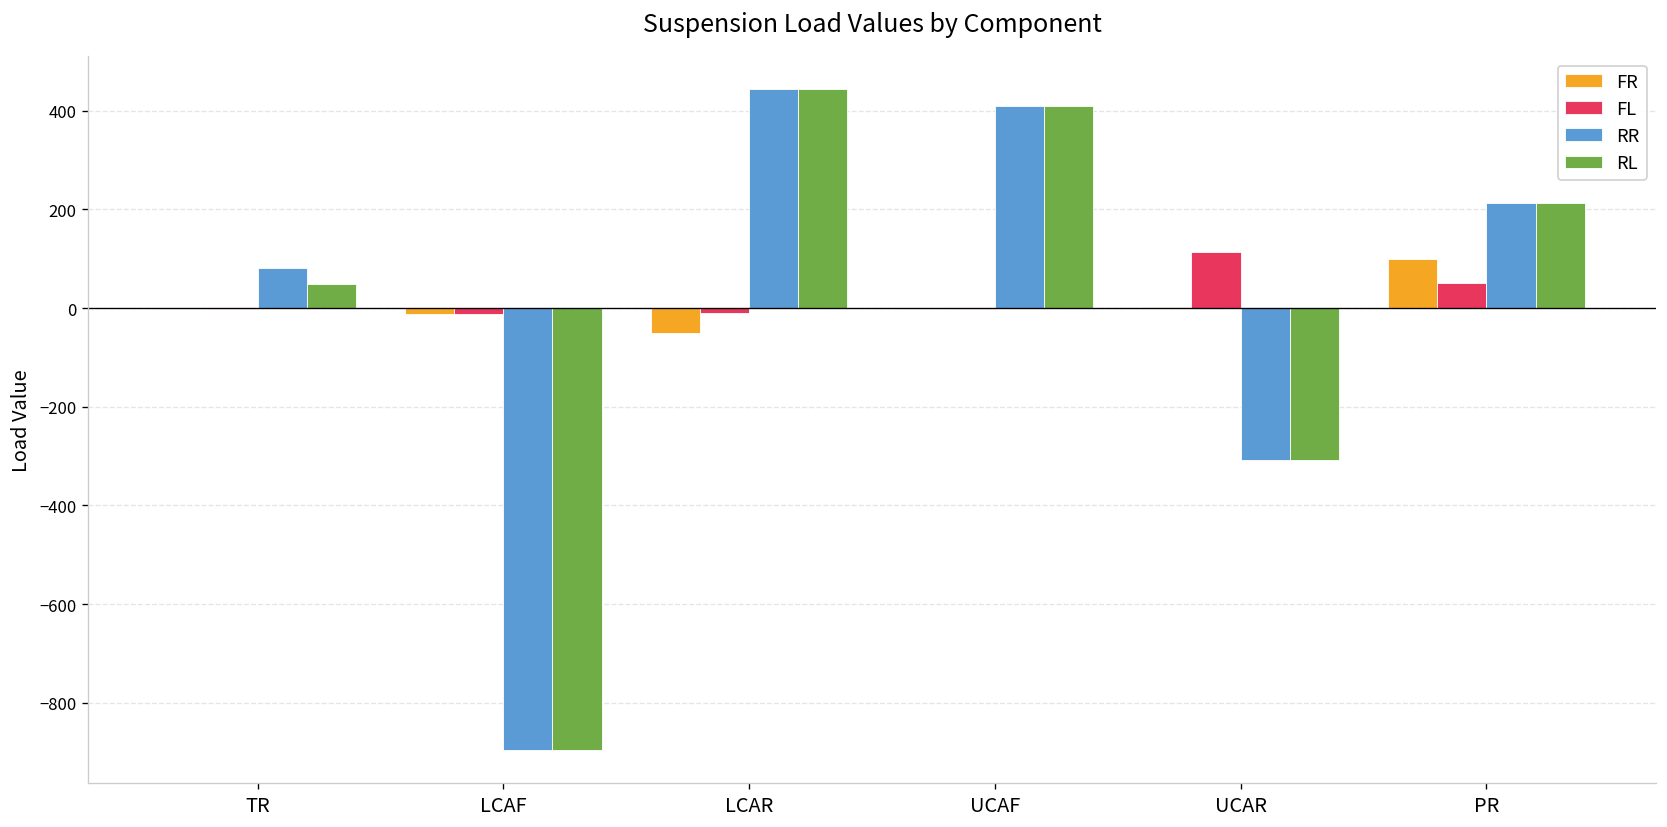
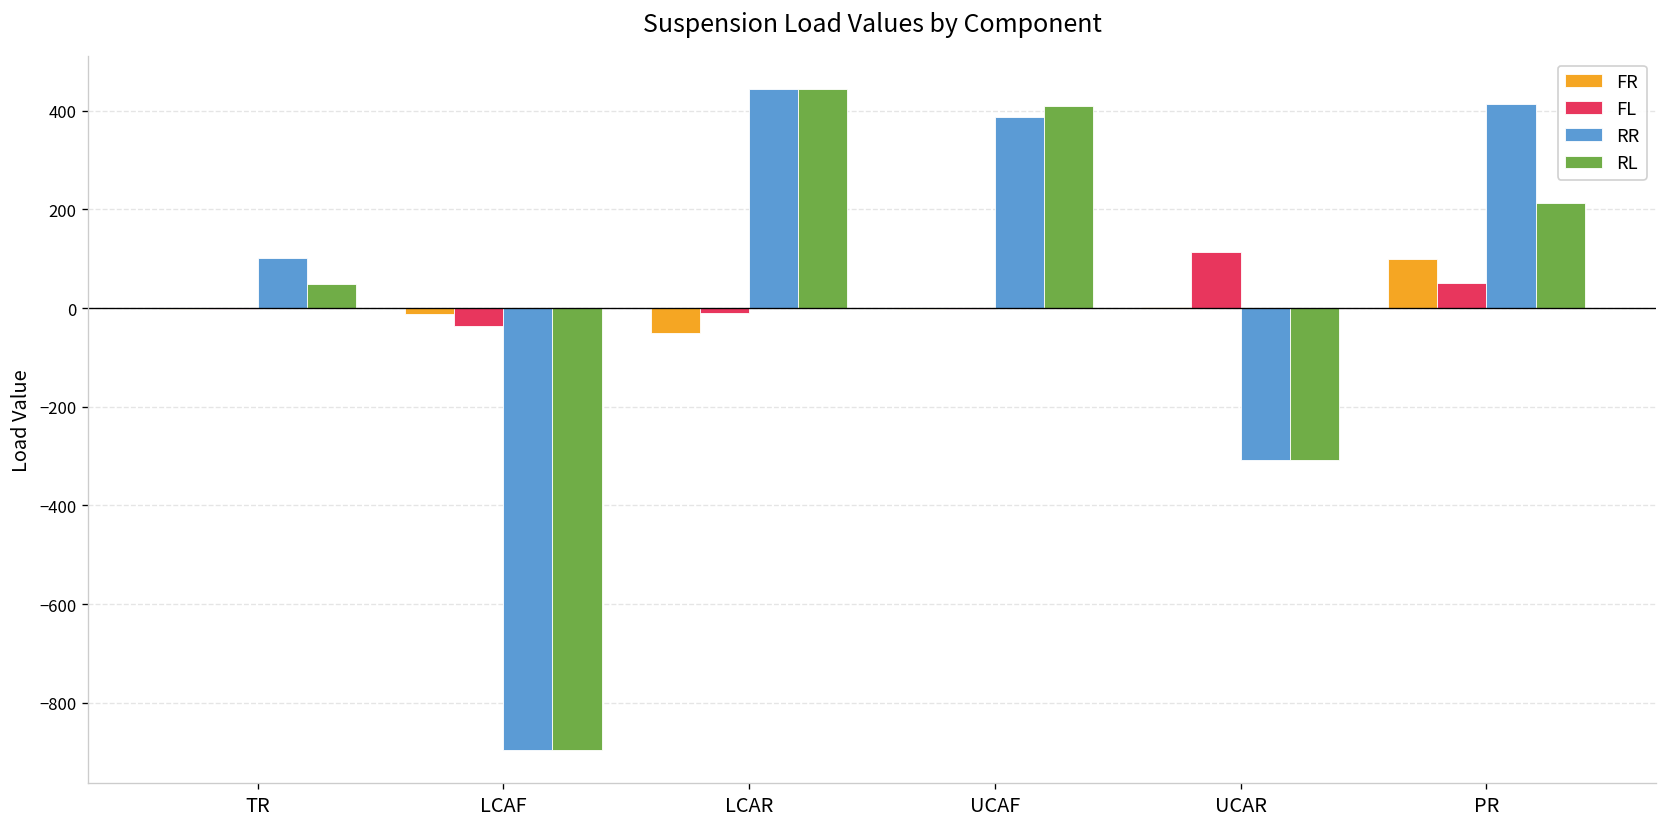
  {
    "FR": {
      "LCAF": -10,
      "LCAR": -50,
      "PR": 100
    },
    "FL": {
-     "LCAF": -10,
+     "LCAF": -40,
      "LCAR": -10,
      "UCAR": 110,
      "PR": 50
    },
    "RR": {
-     "TR": 80,
+     "TR": 100,
      "LCAF": -900,
      "LCAR": 440,
-     "UCAF": 410,
+     "UCAF": 390,
      "UCAR": -310,
-     "PR": 210
+     "PR": 410
    },
    "RL": {
      "TR": 50,
      "LCAF": -900,
      "LCAR": 440,
      "UCAF": 410,
      "UCAR": -310,
      "PR": 210
    }
  }
